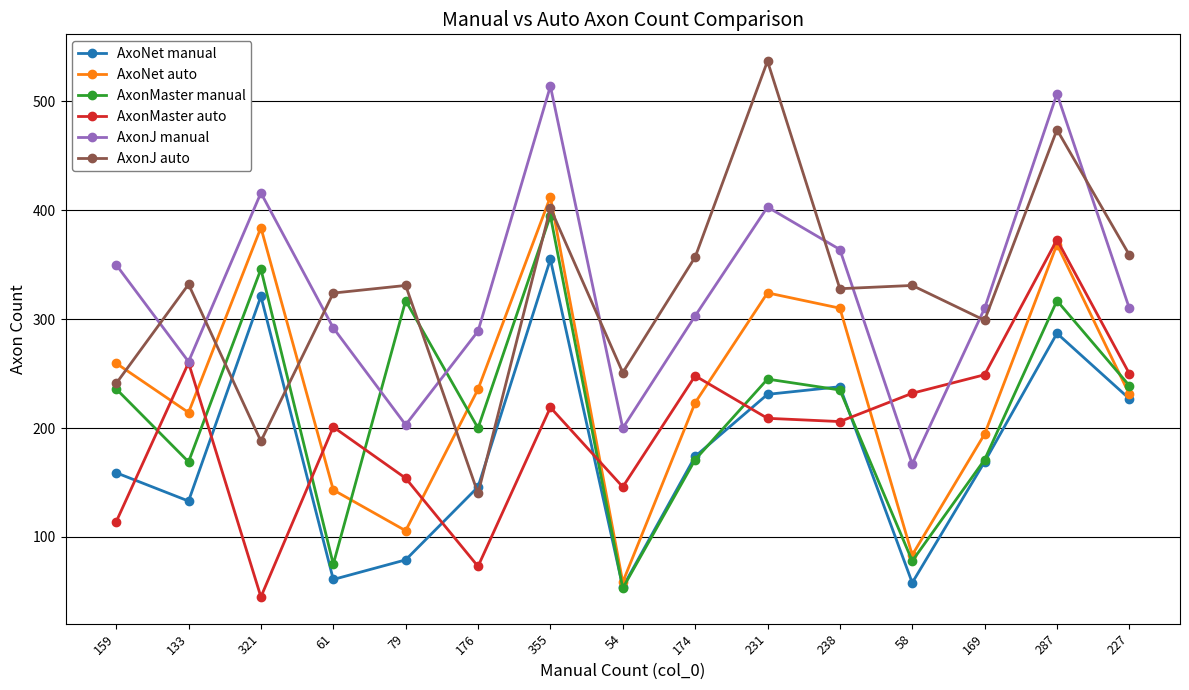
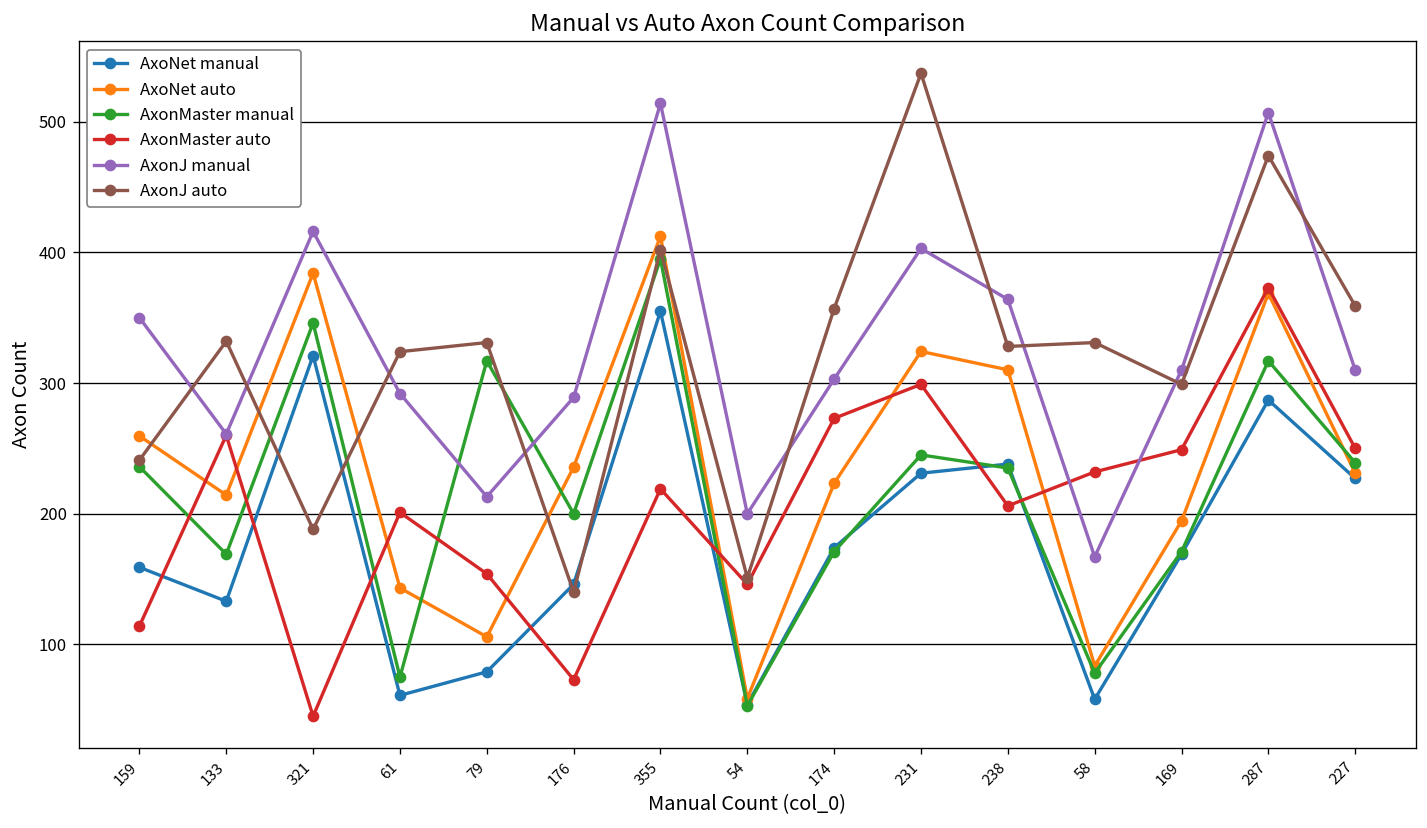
  {
    "AxoNet manual": {
      "159": 159,
      "133": 133,
      "321": 321,
      "61": 61,
      "79": 79,
      "176": 146,
      "355": 355,
      "174": 174,
      "231": 231,
      "238": 238,
      "58": 58,
      "287": 287,
      "227": 227
    },
    "AxoNet auto": {
      "159": 260,
      "133": 214,
      "321": 384,
      "61": 143,
      "79": 106,
      "176": 236,
      "355": 412,
      "54": 59,
      "174": 223,
      "231": 324,
      "238": 310,
      "58": 83,
      "169": 195,
      "287": 369,
      "227": 231
    },
    "AxonMaster manual": {
      "159": 236,
      "133": 169,
      "321": 346,
      "61": 75,
      "79": 317,
      "176": 200,
      "355": 395,
      "174": 171,
      "231": 245,
      "238": 235,
      "58": 78,
      "287": 317,
      "227": 239
    },
    "AxonMaster auto": {
      "159": 114,
      "321": 45,
      "61": 201,
      "79": 154,
      "176": 73,
      "355": 219,
      "54": 146,
-     "174": 248,
-     "231": 209,
+     "174": 273,
+     "231": 299,
      "238": 206,
      "58": 232,
      "169": 249,
      "287": 373,
      "227": 250
    },
    "AxonJ manual": {
      "159": 350,
      "321": 416,
      "61": 292,
-     "79": 203,
+     "79": 213,
      "176": 289,
      "355": 514,
      "54": 200,
      "174": 303,
      "231": 403,
      "238": 364,
      "58": 167,
      "169": 310,
      "287": 507,
      "227": 310
    },
    "AxonJ auto": {
      "159": 241,
      "133": 332,
      "321": 188,
      "61": 324,
      "79": 331,
      "176": 140,
      "355": 402,
-     "54": 251,
+     "54": 151,
      "174": 357,
      "231": 537,
      "238": 328,
      "58": 331,
      "169": 299,
      "287": 474,
      "227": 359
    }
  }
